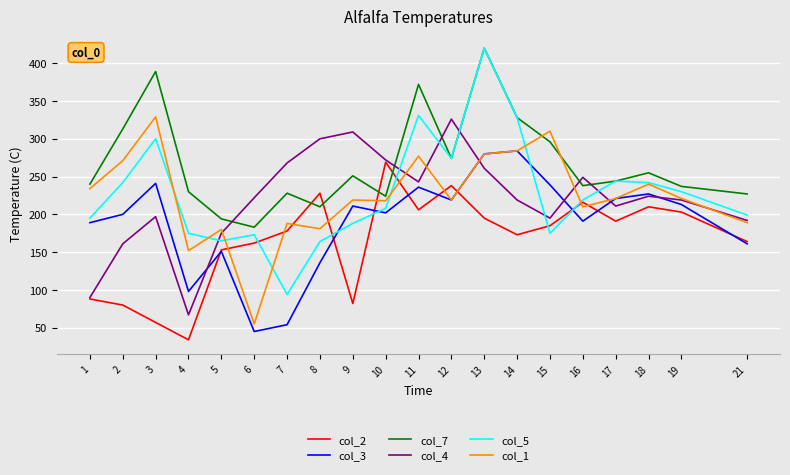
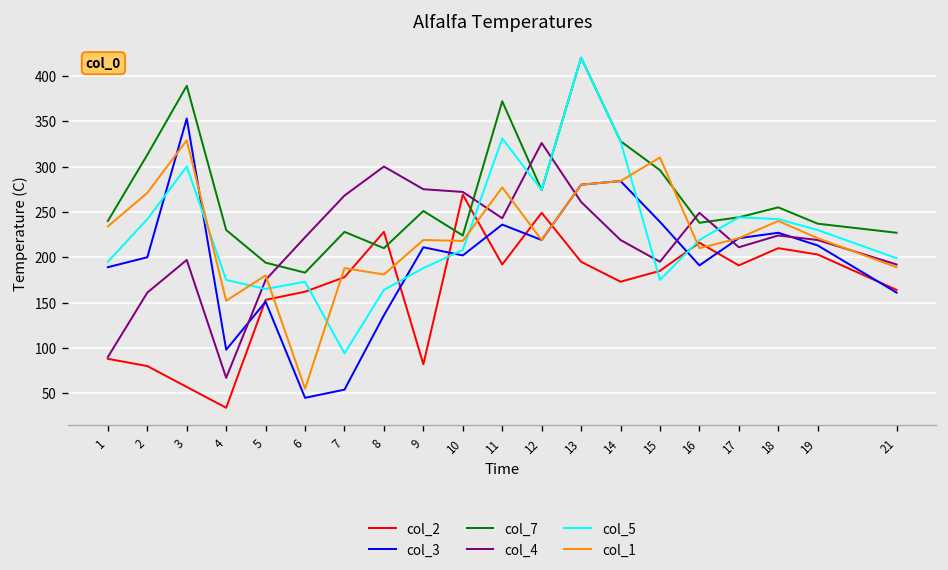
  {
    "col_2": {
      "2": 80,
      "3": 60,
      "4": 30,
      "6": 160,
      "7": 180,
      "8": 230,
      "9": 80,
-     "11": 210,
-     "12": 240,
+     "11": 190,
+     "12": 250,
      "13": 200,
      "14": 170,
      "15": 190,
      "17": 190,
      "18": 210,
      "19": 200
    },
    "col_3": {
      "1": 190,
      "2": 200,
-     "3": 240,
+     "3": 350,
      "4": 100,
      "6": 50,
      "7": 50,
      "8": 140,
      "9": 210,
      "10": 200,
      "11": 240,
      "15": 240,
      "16": 190,
      "19": 210
    },
    "col_7": {
      "1": 240,
      "2": 310,
      "3": 390,
      "4": 230,
      "5": 190,
      "6": 180,
      "7": 230,
      "8": 210,
      "9": 250,
      "10": 220,
      "11": 370,
      "15": 300,
      "16": 240,
      "18": 260,
      "19": 240,
      "21": 230
    },
    "col_4": {
      "2": 160,
      "3": 200,
      "4": 70,
      "5": 180,
      "6": 220,
      "7": 270,
      "8": 300,
-     "9": 310,
+     "9": 280,
      "11": 240,
      "12": 330,
      "13": 260,
      "14": 220,
      "15": 200,
      "16": 250,
      "17": 210
    },
    "col_5": {
      "1": 200,
      "2": 240,
      "3": 300,
      "4": 180,
      "5": 170,
      "6": 170,
      "7": 90,
      "8": 160,
      "9": 190,
      "10": 210,
      "11": 330,
      "15": 180,
      "19": 230,
      "21": 200
    },
    "col_1": {
      "1": 230,
      "2": 270,
      "3": 330,
      "4": 150,
      "5": 180,
      "6": 60,
      "7": 190,
      "8": 180,
      "9": 220,
      "10": 220,
      "11": 280,
      "15": 310,
      "16": 210
    }
  }
